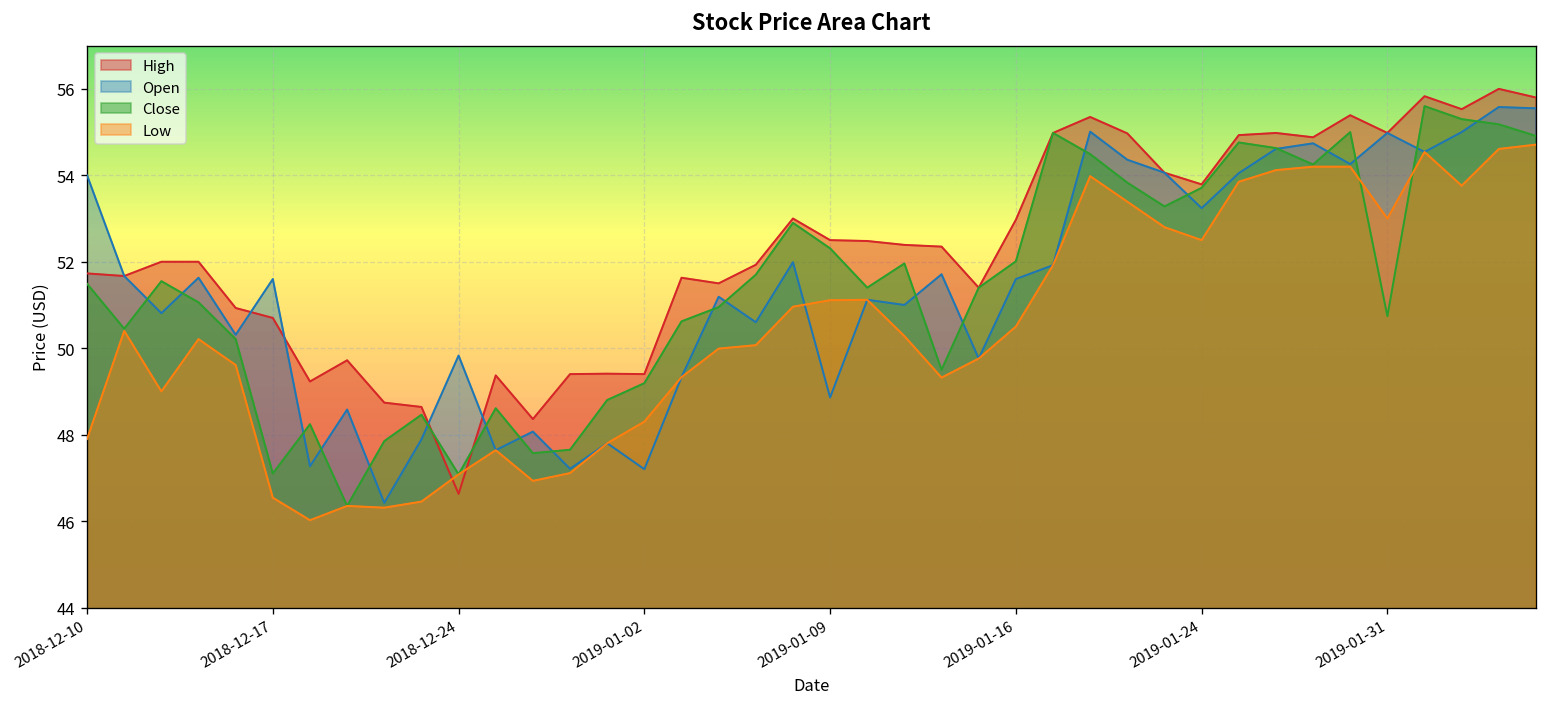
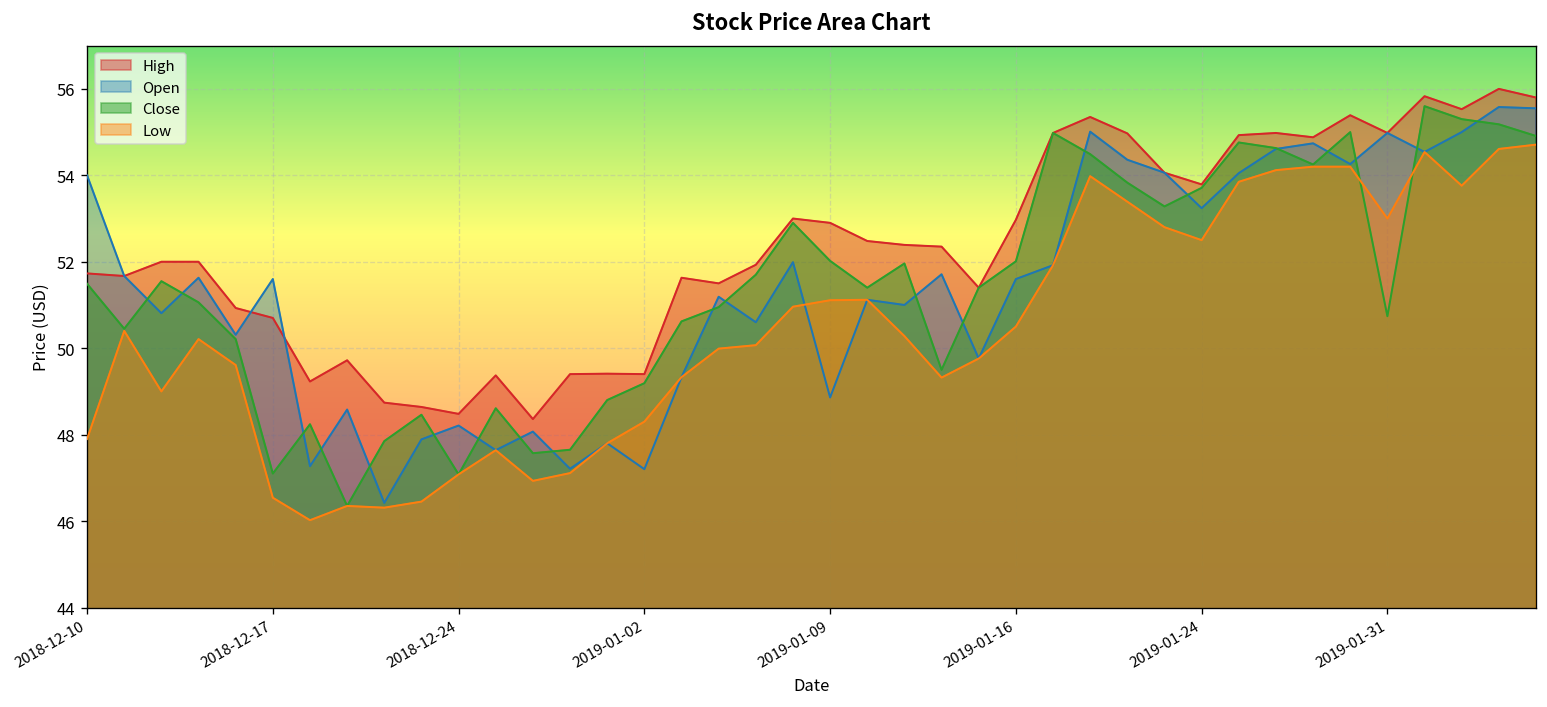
  {
    "High": {
      "2018-12-10": 51.7,
      "2018-12-17": 50.7,
-     "2018-12-24": 46.6,
+     "2018-12-24": 48.5,
      "2019-01-02": 49.4,
-     "2019-01-09": 52.5,
+     "2019-01-09": 52.9,
      "2019-01-16": 53.0,
      "2019-01-24": 53.8
    },
    "Open": {
      "2018-12-10": 54.0,
      "2018-12-17": 51.6,
-     "2018-12-24": 49.8,
+     "2018-12-24": 48.2,
      "2019-01-02": 47.2,
      "2019-01-09": 48.9,
      "2019-01-16": 51.6,
      "2019-01-24": 53.2
    },
    "Close": {
      "2018-12-10": 51.5,
      "2018-12-17": 47.1,
      "2019-01-02": 49.2,
-     "2019-01-09": 52.3,
+     "2019-01-09": 52.0,
      "2019-01-16": 52.0,
      "2019-01-24": 53.7,
      "2019-01-31": 50.7
    },
    "Low": {
      "2018-12-10": 47.9,
      "2018-12-17": 46.5,
      "2019-01-02": 48.3,
      "2019-01-09": 51.1,
      "2019-01-16": 50.5,
      "2019-01-24": 52.5,
      "2019-01-31": 53.0
    }
  }
